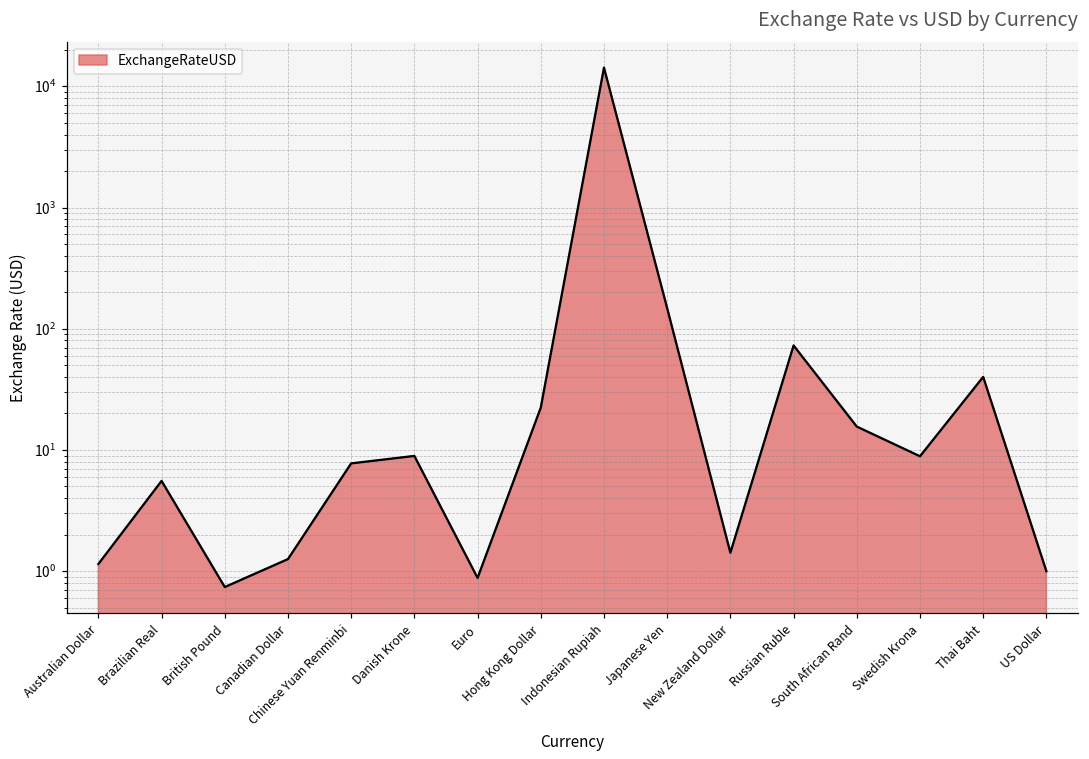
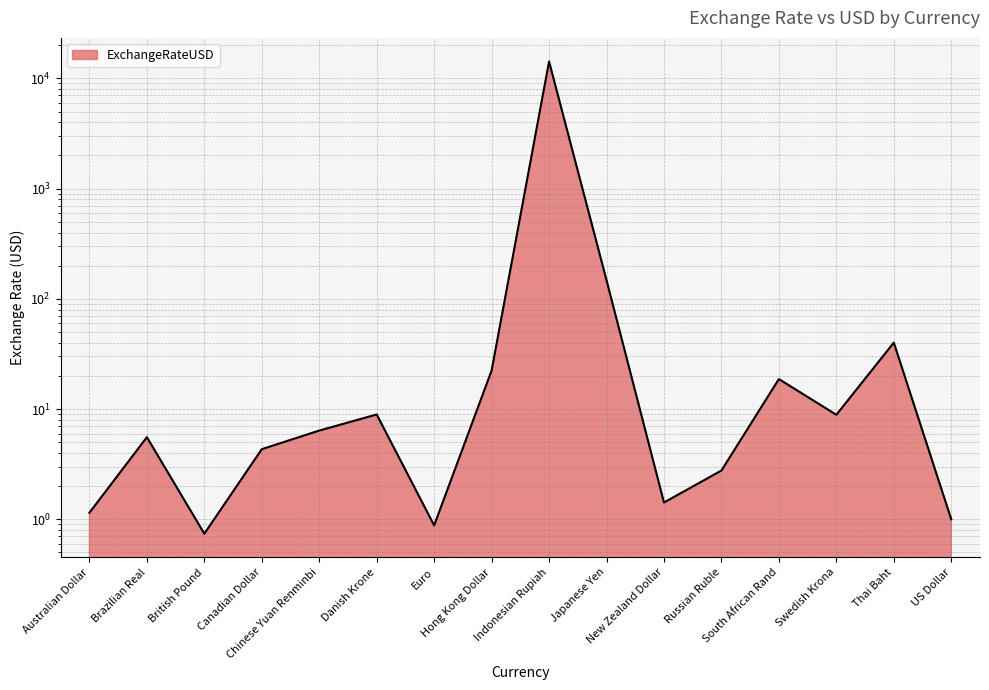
  {
    "Australian Dollar": 1.1,
    "Brazilian Real": 6,
    "British Pound": 0.7,
-   "Canadian Dollar": 1.3,
-   "Chinese Yuan Renminbi": 8,
+   "Canadian Dollar": 4.3,
+   "Chinese Yuan Renminbi": 6,
    "Danish Krone": 9,
    "Euro": 0.9,
    "Hong Kong Dollar": 22,
    "Indonesian Rupiah": 14000,
    "Japanese Yen": 150,
    "New Zealand Dollar": 1.4,
-   "Russian Ruble": 70,
-   "South African Rand": 16,
+   "Russian Ruble": 2.8,
+   "South African Rand": 19,
    "Swedish Krona": 9,
    "Thai Baht": 40,
    "US Dollar": 1.0
  }
